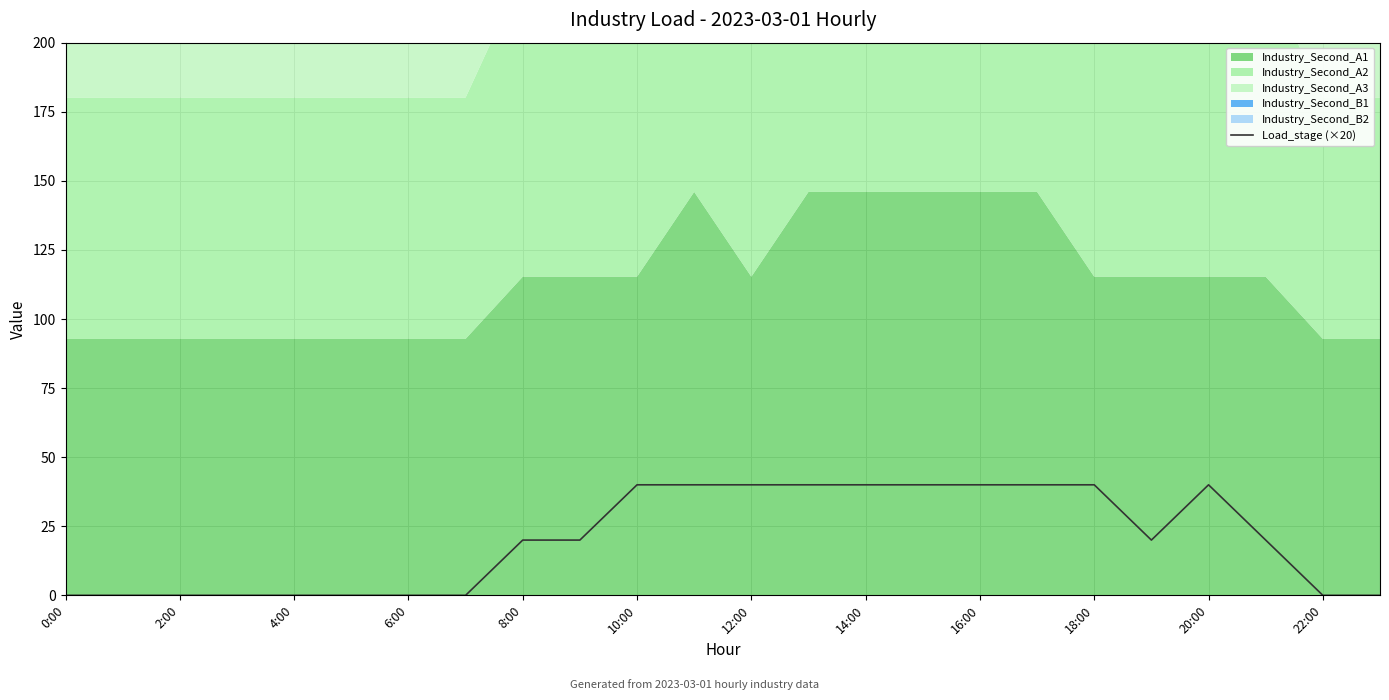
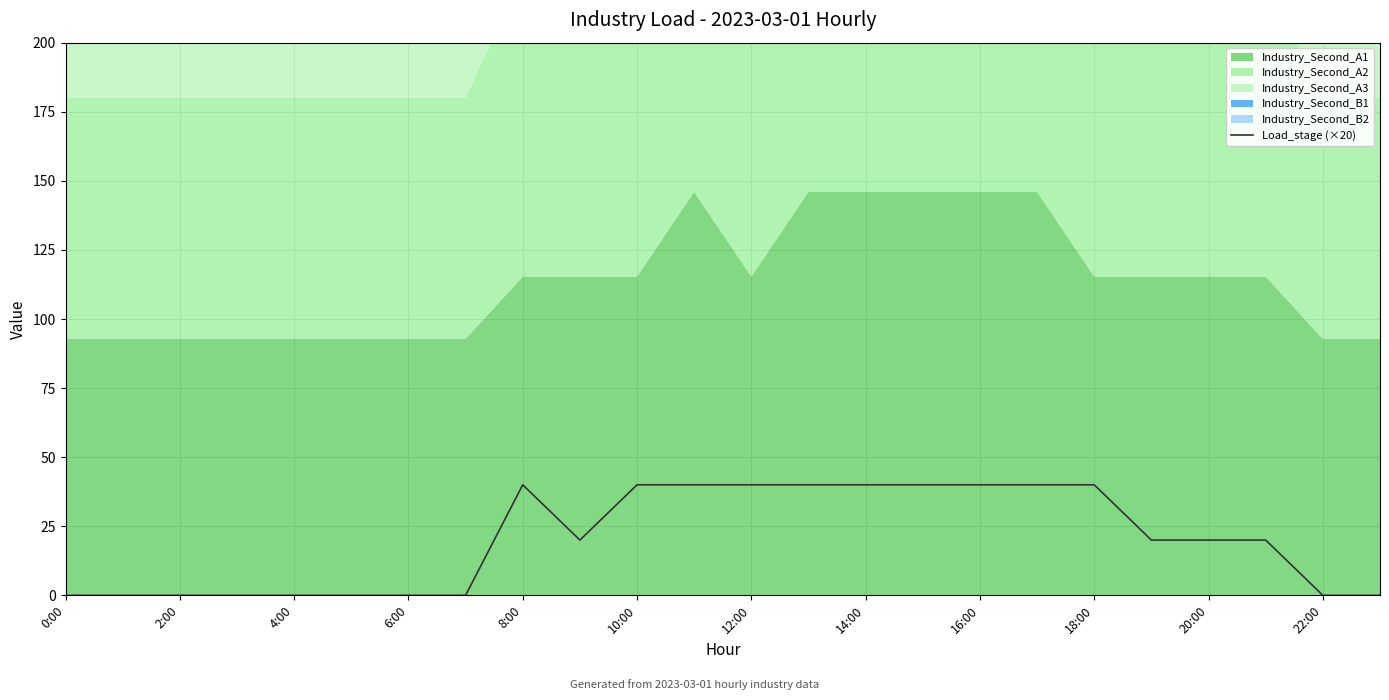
  {
    "Load_stage (×20)": {
      "0:00": 0,
      "2:00": 0,
      "4:00": 0,
      "6:00": 0,
-     "8:00": 20,
+     "8:00": 40,
      "10:00": 40,
      "12:00": 40,
      "14:00": 40,
      "16:00": 40,
      "18:00": 40,
-     "20:00": 40,
+     "20:00": 20,
      "22:00": 0
    },
    "Industry_Second_A1": {
      "0:00": 93,
      "2:00": 93,
      "4:00": 93,
      "6:00": 93,
      "8:00": 115,
      "10:00": 115,
      "12:00": 115,
      "14:00": 146,
      "16:00": 146,
      "18:00": 115,
      "20:00": 115,
      "22:00": 93
    }
  }
